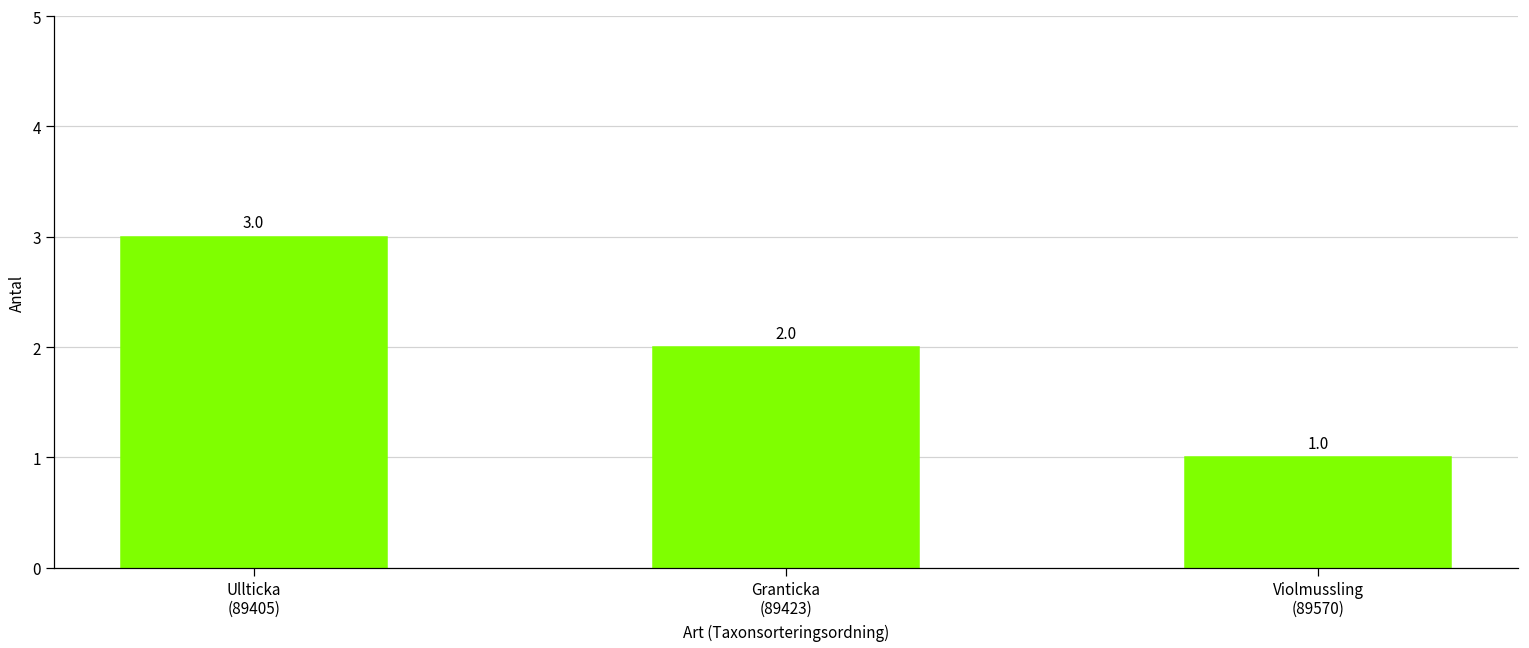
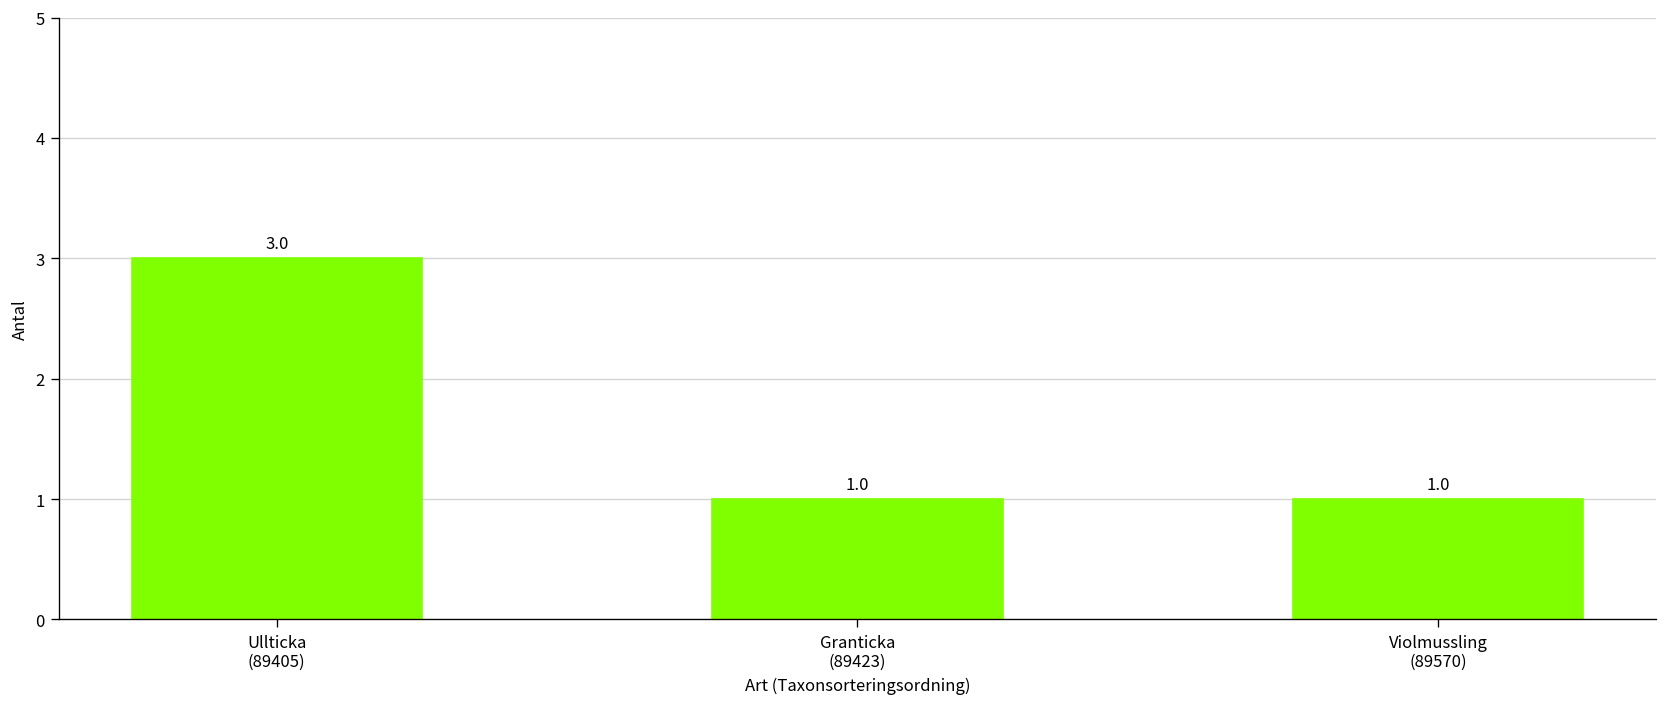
  {
    "Ullticka (89405)": 3.0,
-   "Granticka (89423)": 2.0,
+   "Granticka (89423)": 1.0,
    "Violmussling (89570)": 1.0
  }
